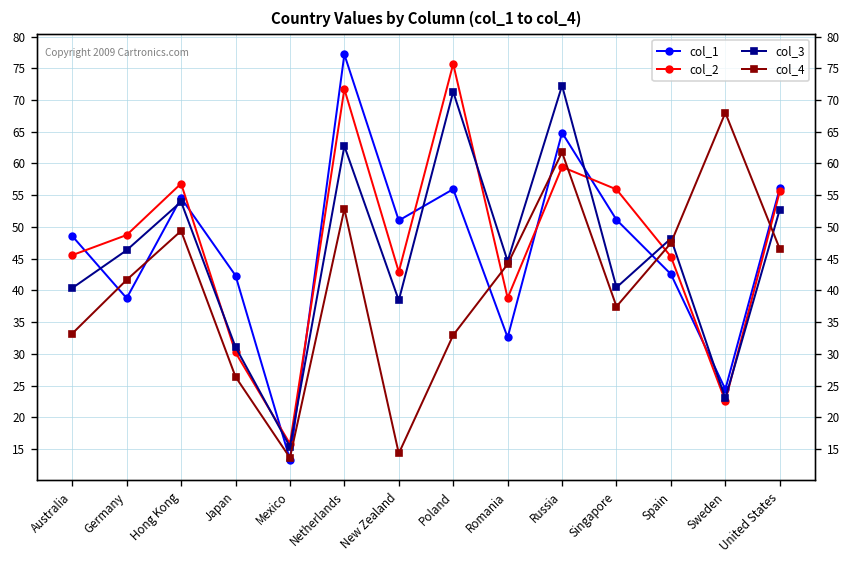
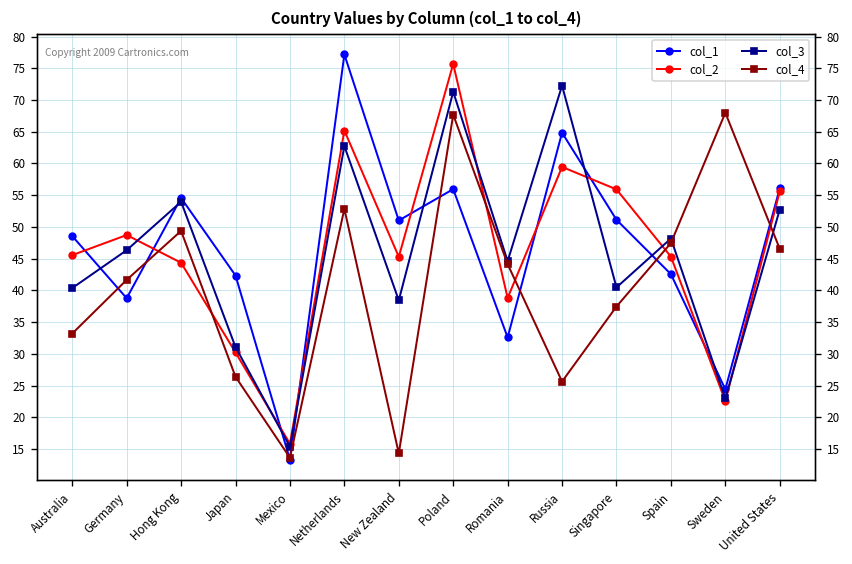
  {
    "col_1": {
      "Australia": 49,
      "Germany": 39,
      "Hong Kong": 55,
      "Japan": 42,
      "Netherlands": 77,
      "New Zealand": 51,
      "Poland": 56,
      "Romania": 33,
      "Russia": 65,
      "Singapore": 51,
      "Spain": 43,
      "Sweden": 24,
      "United States": 56
    },
    "col_2": {
      "Australia": 46,
      "Germany": 49,
-     "Hong Kong": 57,
+     "Hong Kong": 44,
      "Japan": 30,
-     "Netherlands": 72,
-     "New Zealand": 43,
+     "Netherlands": 65,
+     "New Zealand": 45,
      "Poland": 76,
      "Romania": 39,
      "Russia": 59,
      "Singapore": 56,
      "Spain": 45,
      "United States": 56
    },
    "col_3": {
      "Australia": 40,
      "Germany": 46,
      "Hong Kong": 54,
      "Japan": 31,
      "Netherlands": 63,
      "New Zealand": 38,
      "Poland": 71,
      "Russia": 72,
      "Singapore": 40,
      "Spain": 48,
      "United States": 53
    },
    "col_4": {
      "Australia": 33,
      "Germany": 42,
      "Hong Kong": 49,
      "Japan": 26,
      "Netherlands": 53,
      "New Zealand": 14,
-     "Poland": 33,
-     "Russia": 62,
+     "Poland": 68,
+     "Russia": 26,
      "Singapore": 37,
      "Spain": 47,
      "Sweden": 68,
      "United States": 47
    }
  }
